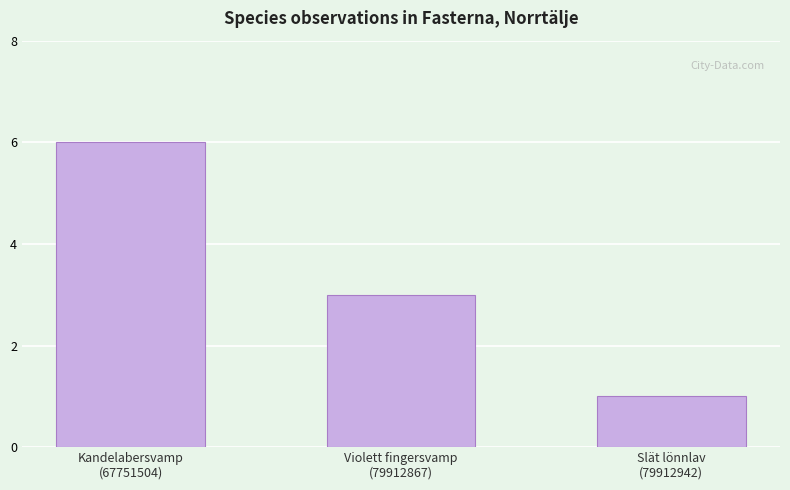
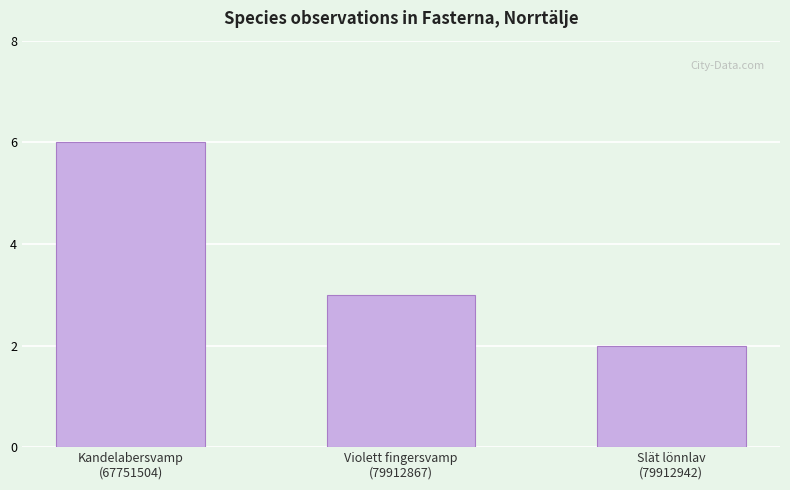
  {
    "Kandelabersvamp (67751504)": 6,
    "Violett fingersvamp (79912867)": 3,
-   "Slät lönnlav (79912942)": 1
+   "Slät lönnlav (79912942)": 2
  }
